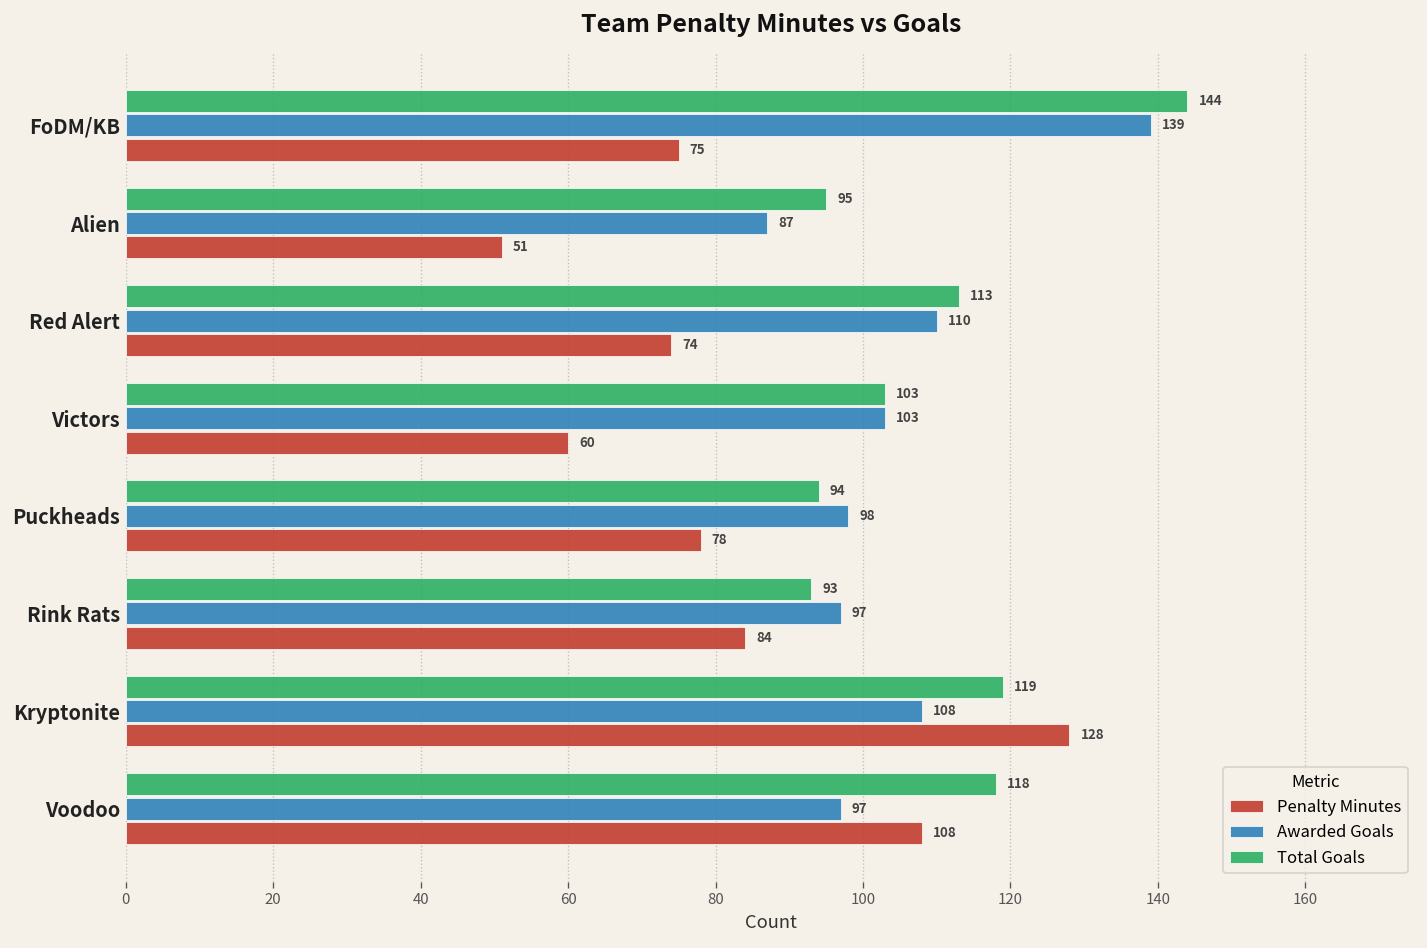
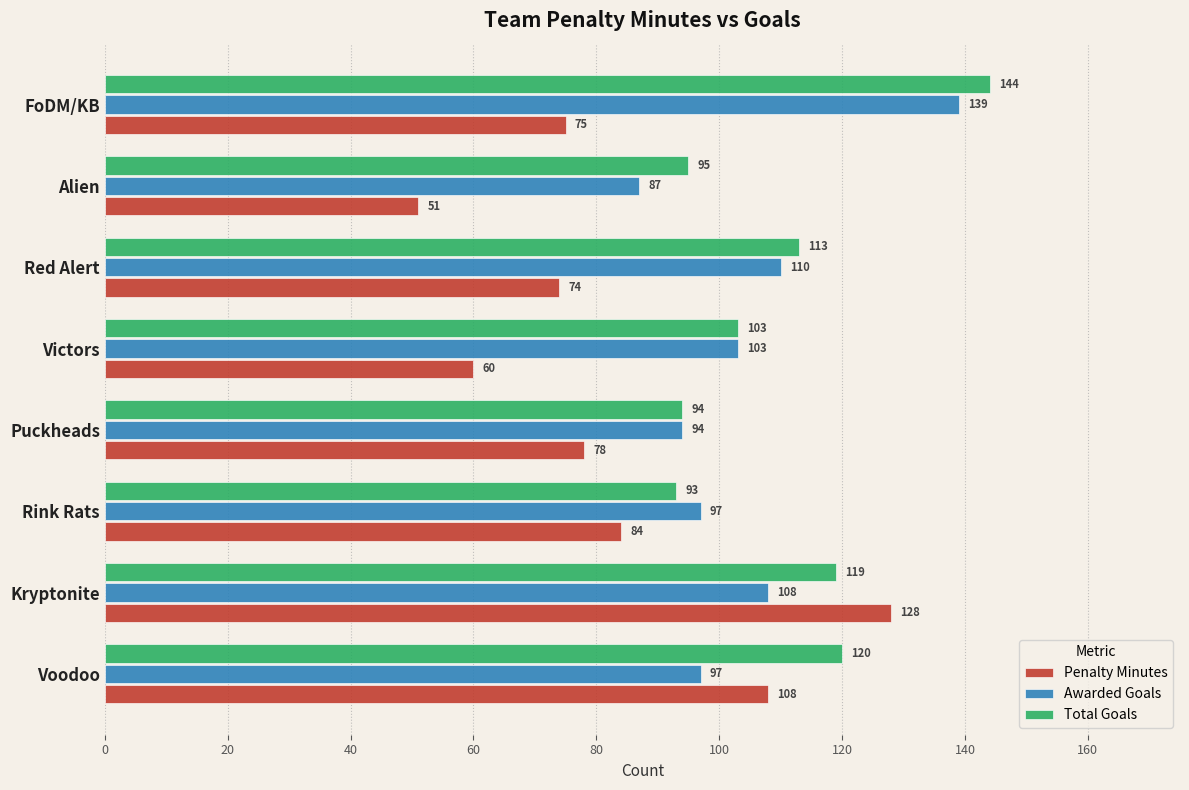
  {
    "Penalty Minutes": {
      "FoDM/KB": 75,
      "Alien": 51,
      "Red Alert": 74,
      "Victors": 60,
      "Puckheads": 78,
      "Rink Rats": 84,
      "Kryptonite": 128,
      "Voodoo": 108
    },
    "Awarded Goals": {
      "FoDM/KB": 139,
      "Alien": 87,
      "Red Alert": 110,
      "Victors": 103,
-     "Puckheads": 98,
+     "Puckheads": 94,
      "Rink Rats": 97,
      "Kryptonite": 108,
      "Voodoo": 97
    },
    "Total Goals": {
      "FoDM/KB": 144,
      "Alien": 95,
      "Red Alert": 113,
      "Victors": 103,
      "Puckheads": 94,
      "Rink Rats": 93,
      "Kryptonite": 119,
-     "Voodoo": 118
+     "Voodoo": 120
    }
  }
